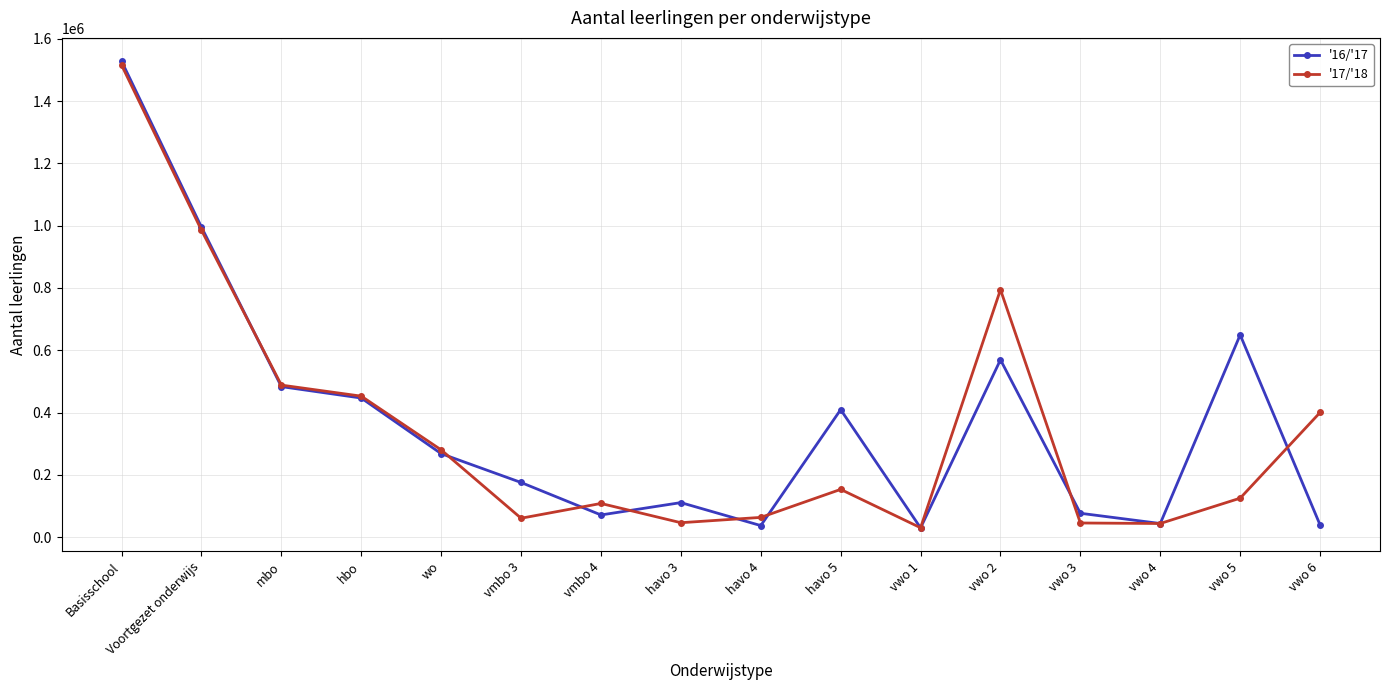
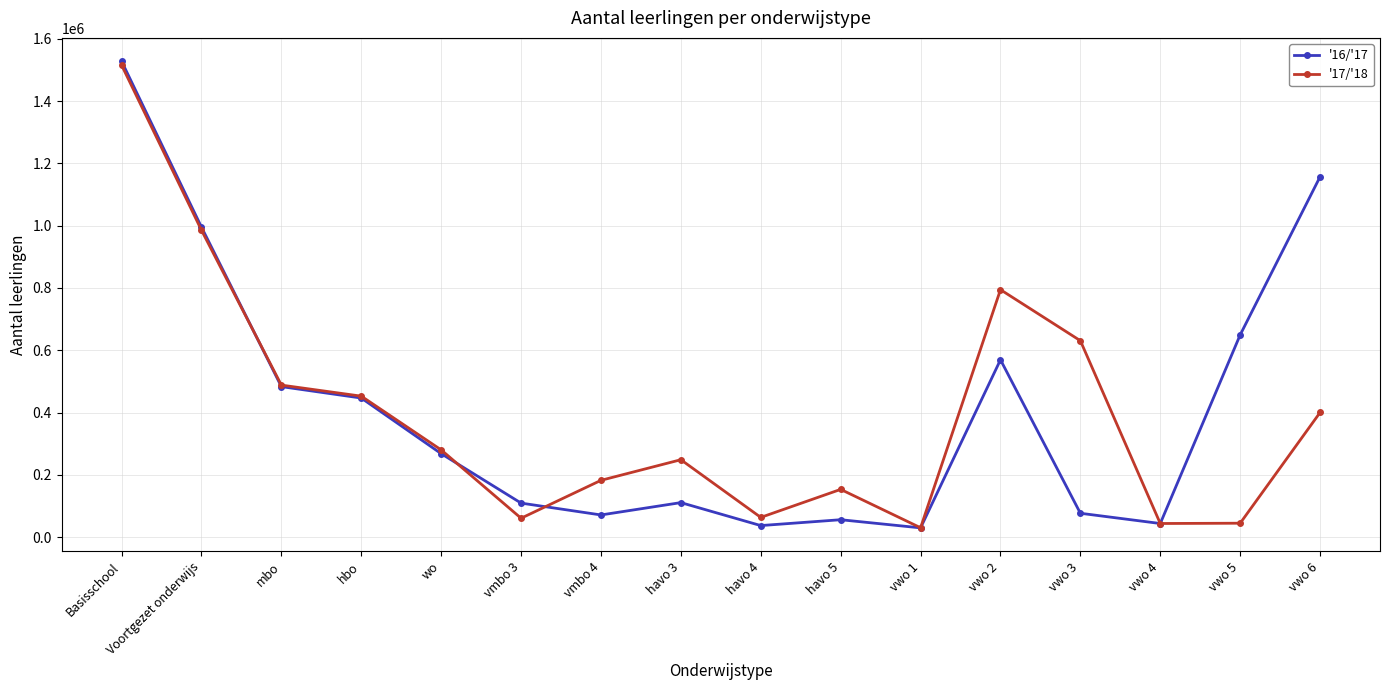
  {
    "'16/'17": {
      "Basisschool": 1530000,
      "Voortgezet onderwijs": 1000000,
      "wo": 270000,
-     "vmbo 3": 180000,
+     "vmbo 3": 110000,
      "vmbo 4": 70000,
      "havo 3": 110000,
      "havo 4": 40000,
-     "havo 5": 410000,
+     "havo 5": 60000,
      "vwo 2": 570000,
      "vwo 3": 80000,
      "vwo 5": 650000,
-     "vwo 6": 40000
+     "vwo 6": 1160000
    },
    "'17/'18": {
      "Basisschool": 1520000,
      "Voortgezet onderwijs": 990000,
      "wo": 280000,
      "vmbo 3": 60000,
-     "vmbo 4": 110000,
-     "havo 3": 50000,
+     "vmbo 4": 180000,
+     "havo 3": 250000,
      "havo 4": 60000,
      "havo 5": 150000,
      "vwo 2": 790000,
-     "vwo 3": 50000,
-     "vwo 5": 130000,
+     "vwo 3": 630000,
+     "vwo 5": 40000,
      "vwo 6": 400000
    }
  }
